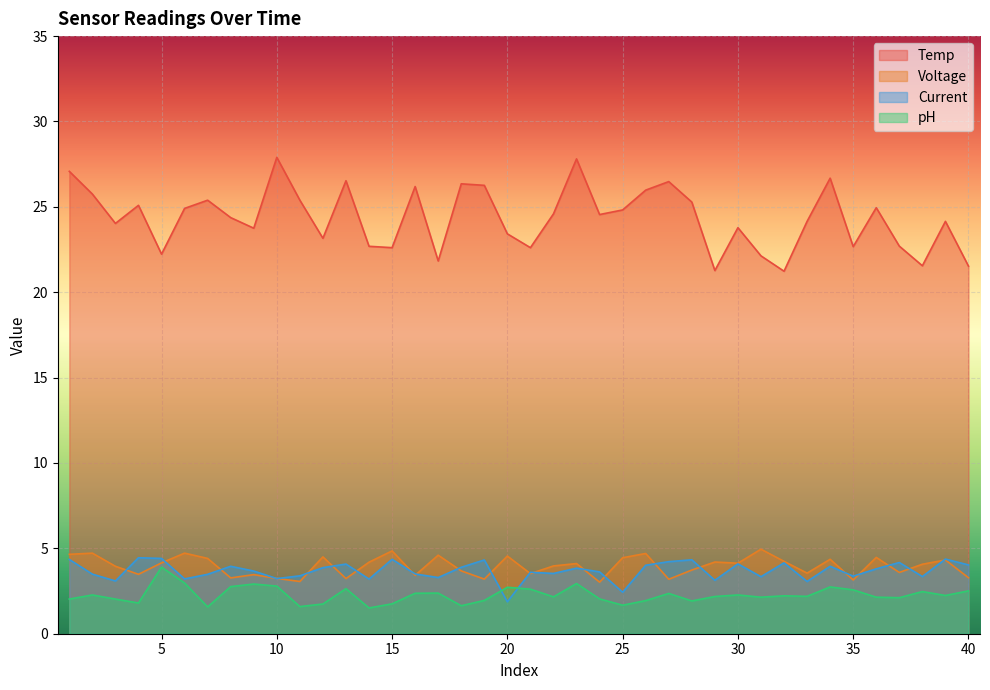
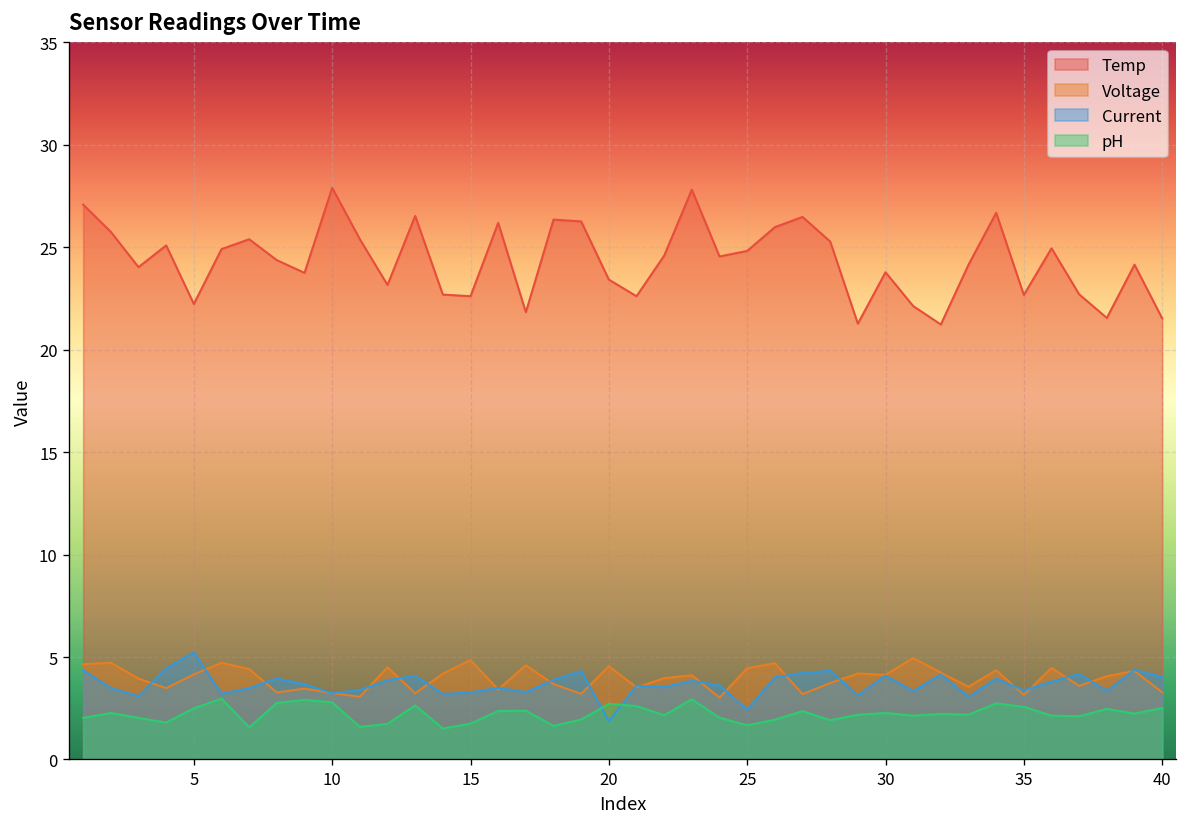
  {
    "Current": {
-     "5": 4.4,
-     "15": 4.4,
+     "5": 5.2,
+     "15": 3.3,
      "20": 1.9,
      "25": 2.4,
      "35": 3.4,
      "40": 4.0
    },
    "pH": {
-     "5": 3.9,
+     "5": 2.5,
      "10": 2.8,
      "15": 1.8,
      "20": 2.7,
      "25": 1.7,
      "30": 2.3,
      "35": 2.6,
      "40": 2.5
    }
  }
